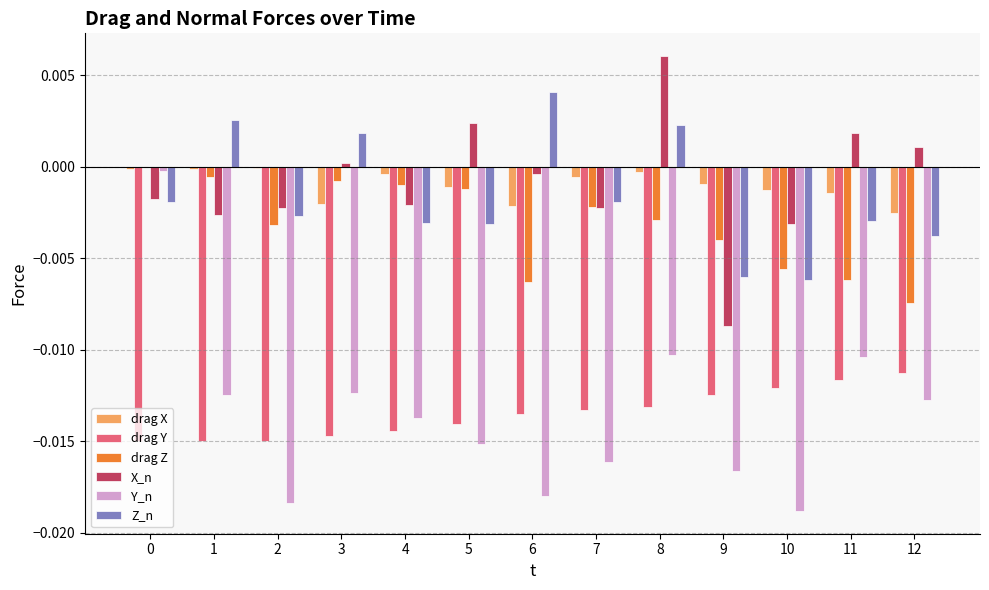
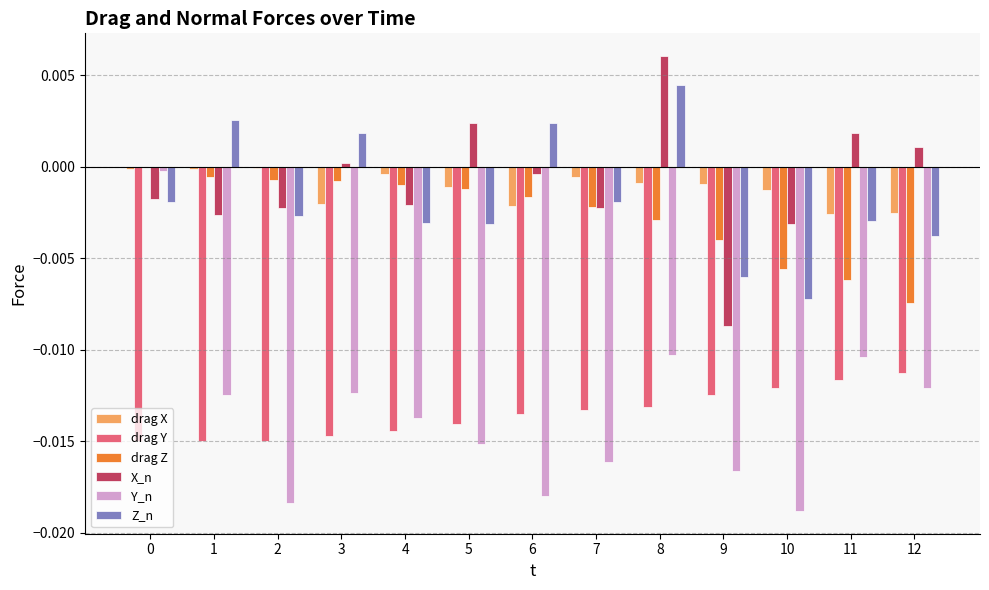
  {
    "drag X": {
      "3": -0.0020,
      "4": -0.0004,
      "5": -0.0011,
      "6": -0.0021,
      "7": -0.0005,
-     "8": -0.0003,
+     "8": -0.0009,
      "9": -0.0009,
      "10": -0.0012,
-     "11": -0.0014,
+     "11": -0.0026,
      "12": -0.0025
    },
    "drag Z": {
      "0": 0.0000,
      "1": -0.0005,
-     "2": -0.0032,
+     "2": -0.0007,
      "3": -0.0008,
      "4": -0.0010,
      "5": -0.0012,
-     "6": -0.0063,
+     "6": -0.0016,
      "7": -0.0022,
      "8": -0.0029,
      "9": -0.0040,
      "10": -0.0056,
      "11": -0.0062,
      "12": -0.0074
    },
    "Y_n": {
      "0": -0.0002,
      "1": -0.0125,
      "2": -0.0184,
      "3": -0.0123,
      "4": -0.0137,
      "5": -0.0151,
      "6": -0.0180,
      "7": -0.0161,
      "8": -0.0103,
      "9": -0.0166,
      "10": -0.0188,
      "11": -0.0104,
-     "12": -0.0128
+     "12": -0.0121
    },
    "Z_n": {
      "0": -0.0019,
      "1": 0.0026,
      "2": -0.0027,
      "3": 0.0019,
      "4": -0.0031,
      "5": -0.0031,
-     "6": 0.0041,
+     "6": 0.0024,
      "7": -0.0019,
-     "8": 0.0023,
+     "8": 0.0045,
      "9": -0.0060,
-     "10": -0.0062,
+     "10": -0.0072,
      "11": -0.0030,
      "12": -0.0037
    }
  }
